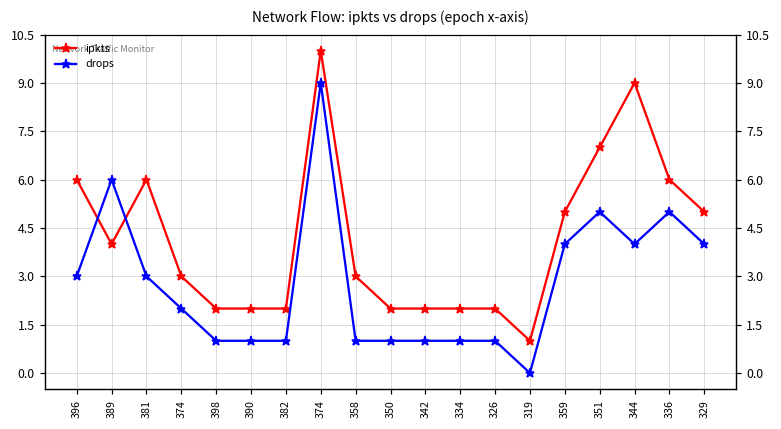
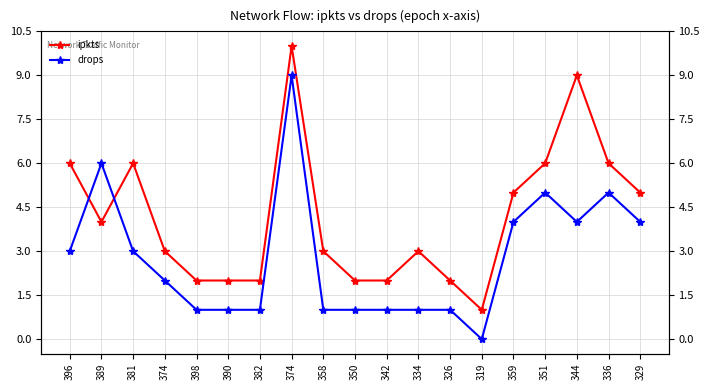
  {
    "ipkts": {
      "396": 6,
      "389": 4,
      "381": 6,
      "398": 2,
      "390": 2,
      "382": 2,
      "358": 3,
      "350": 2,
      "342": 2,
-     "334": 2,
+     "334": 3,
      "326": 2,
      "319": 1,
      "359": 5,
-     "351": 7,
+     "351": 6,
      "344": 9,
      "336": 6,
      "329": 5
    },
    "drops": {
      "396": 3,
      "389": 6,
      "381": 3,
      "398": 1,
      "390": 1,
      "382": 1,
      "358": 1,
      "350": 1,
      "342": 1,
      "334": 1,
      "326": 1,
      "319": 0,
      "359": 4,
      "351": 5,
      "344": 4,
      "336": 5,
      "329": 4
    }
  }
